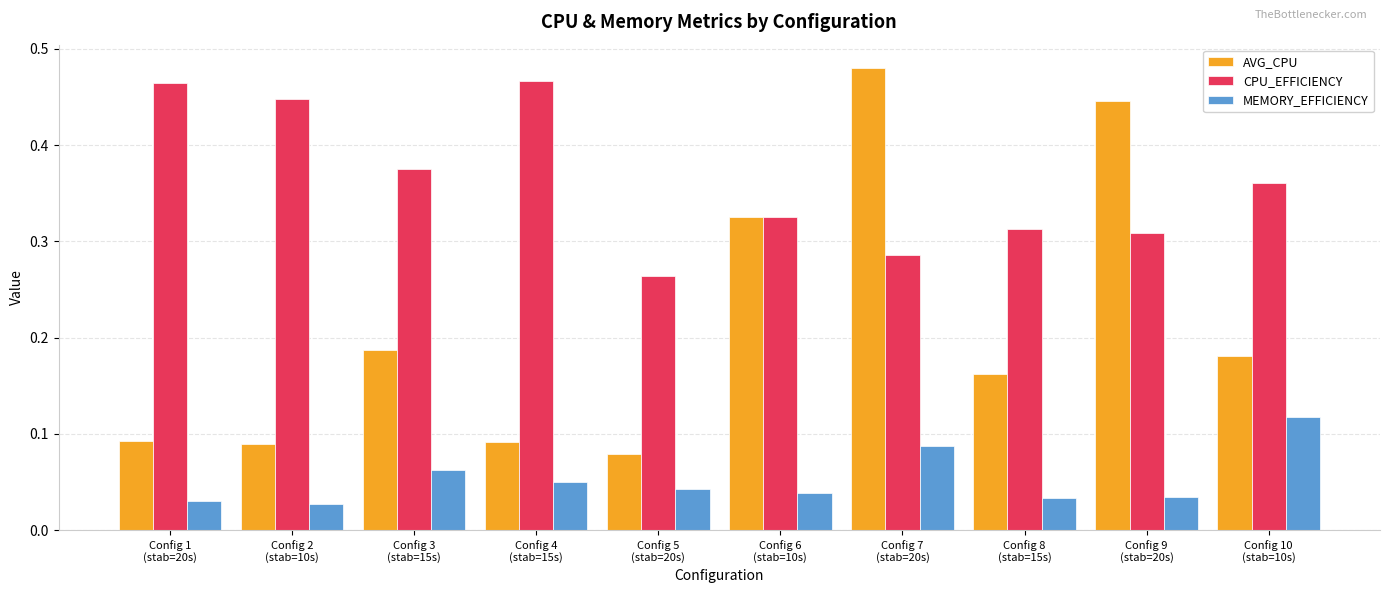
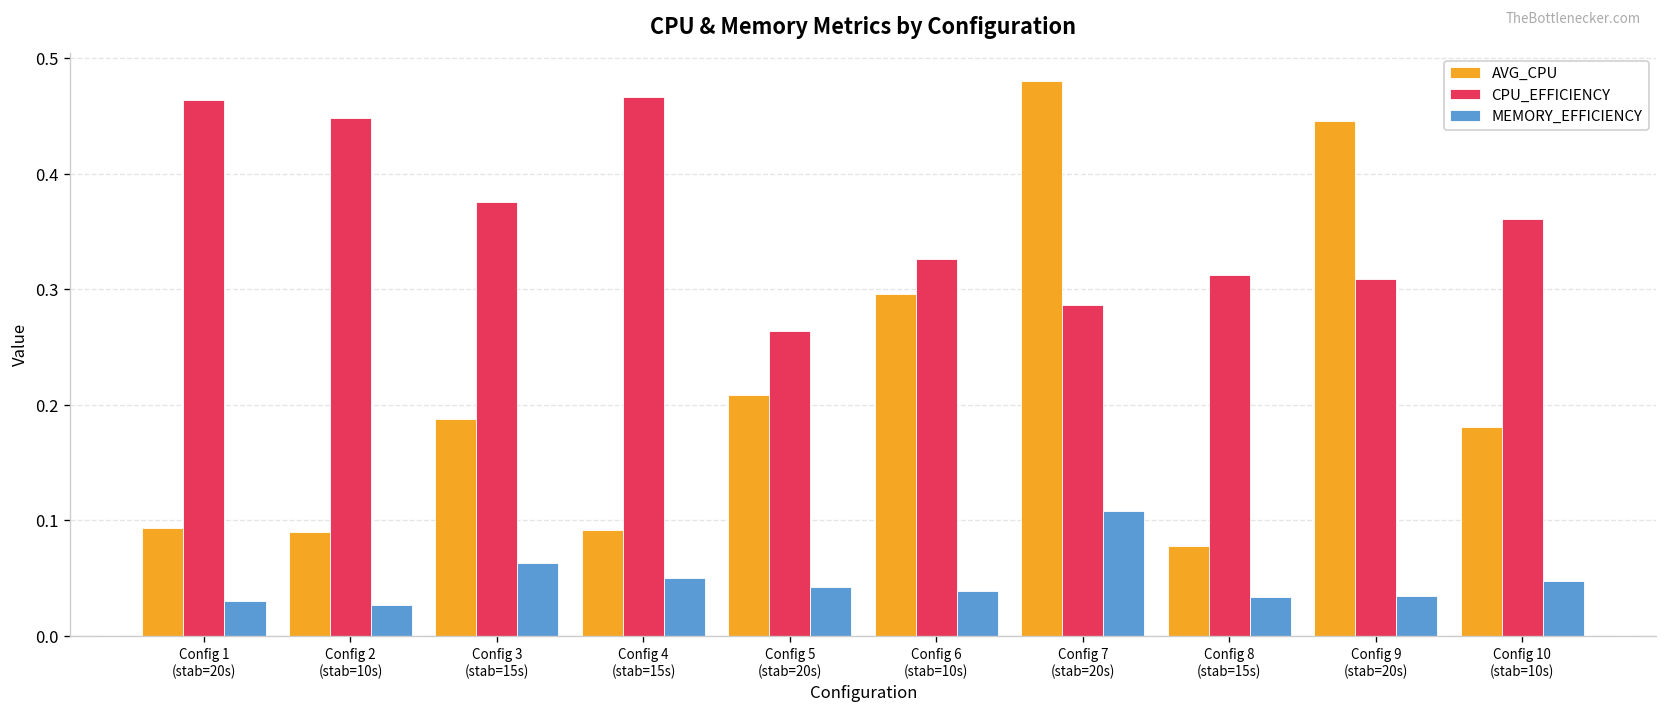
  {
    "AVG_CPU": {
      "Config 1 (stab=20s)": 0.09,
      "Config 2 (stab=10s)": 0.09,
      "Config 3 (stab=15s)": 0.19,
      "Config 4 (stab=15s)": 0.09,
-     "Config 5 (stab=20s)": 0.08,
-     "Config 6 (stab=10s)": 0.33,
+     "Config 5 (stab=20s)": 0.21,
+     "Config 6 (stab=10s)": 0.30,
      "Config 7 (stab=20s)": 0.48,
-     "Config 8 (stab=15s)": 0.16,
+     "Config 8 (stab=15s)": 0.08,
      "Config 9 (stab=20s)": 0.45,
      "Config 10 (stab=10s)": 0.18
    },
    "CPU_EFFICIENCY": {
      "Config 1 (stab=20s)": 0.46,
      "Config 2 (stab=10s)": 0.45,
      "Config 3 (stab=15s)": 0.38,
      "Config 4 (stab=15s)": 0.47,
      "Config 5 (stab=20s)": 0.26,
      "Config 6 (stab=10s)": 0.33,
      "Config 7 (stab=20s)": 0.29,
      "Config 8 (stab=15s)": 0.31,
      "Config 9 (stab=20s)": 0.31,
      "Config 10 (stab=10s)": 0.36
    },
    "MEMORY_EFFICIENCY": {
      "Config 1 (stab=20s)": 0.03,
      "Config 2 (stab=10s)": 0.03,
      "Config 3 (stab=15s)": 0.06,
      "Config 4 (stab=15s)": 0.05,
      "Config 5 (stab=20s)": 0.04,
      "Config 6 (stab=10s)": 0.04,
-     "Config 7 (stab=20s)": 0.09,
+     "Config 7 (stab=20s)": 0.11,
      "Config 8 (stab=15s)": 0.03,
      "Config 9 (stab=20s)": 0.03,
-     "Config 10 (stab=10s)": 0.12
+     "Config 10 (stab=10s)": 0.05
    }
  }
